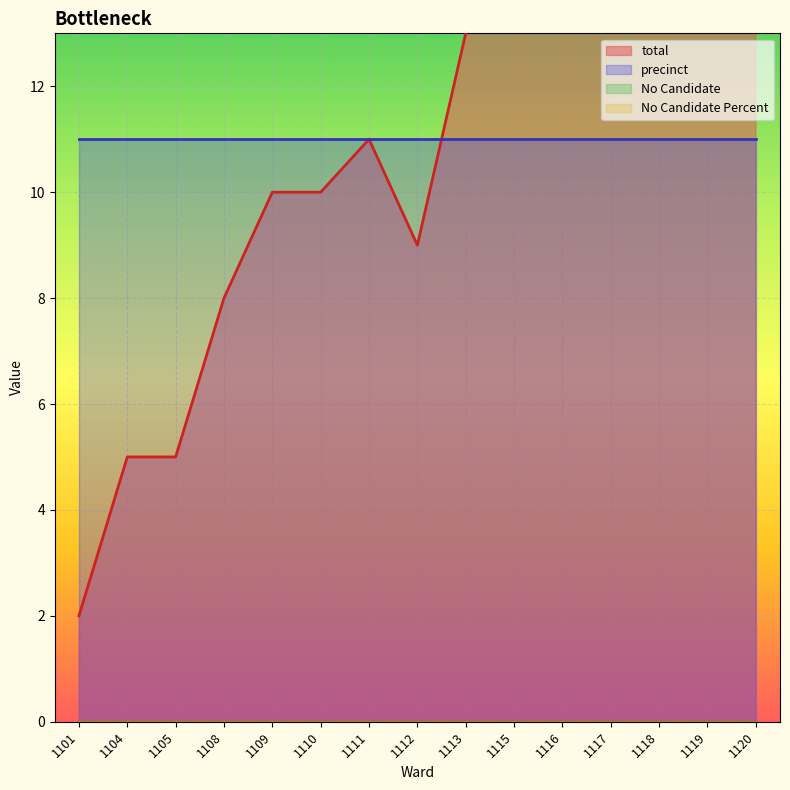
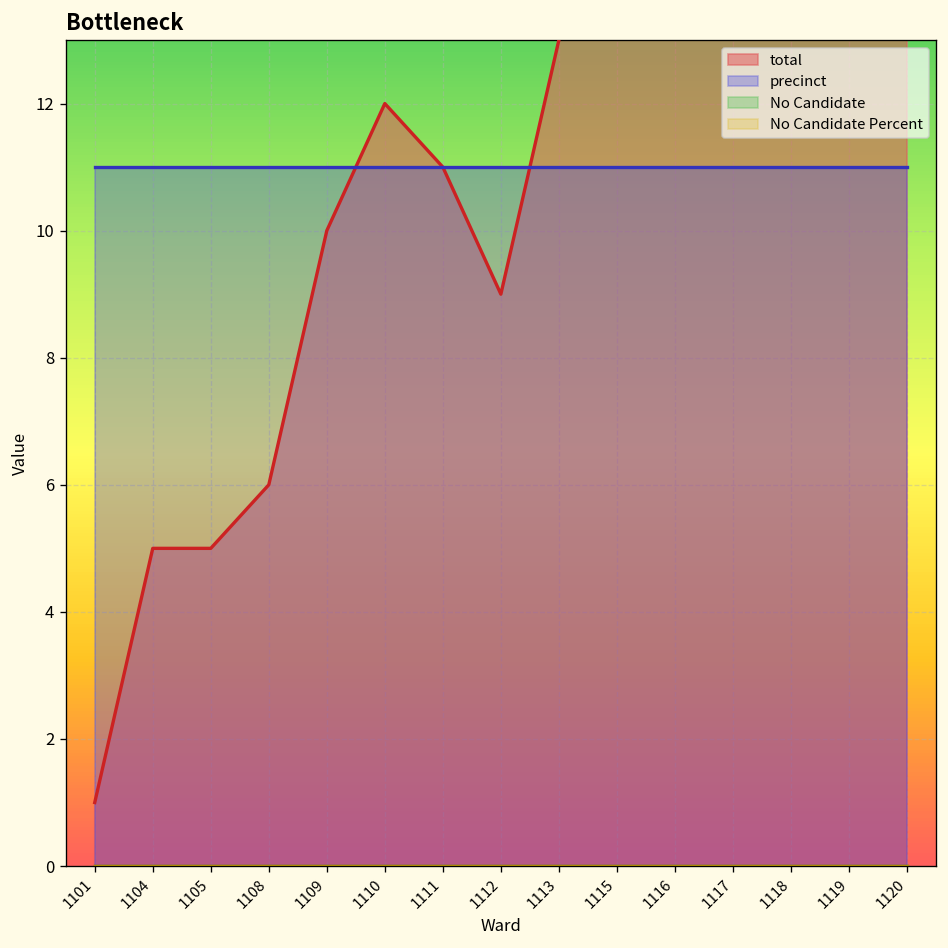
  {
    "total": {
-     "1101": 2,
+     "1101": 1,
      "1104": 5,
      "1105": 5,
-     "1108": 8,
+     "1108": 6,
      "1109": 10,
-     "1110": 10,
+     "1110": 12,
      "1112": 9,
      "1113": 13
    },
    "precinct": {
      "1101": 11,
      "1104": 11,
      "1105": 11,
      "1108": 11,
      "1109": 11,
      "1110": 11,
      "1112": 11,
      "1113": 11,
      "1115": 11,
      "1116": 11,
      "1117": 11,
      "1118": 11,
      "1119": 11,
      "1120": 11
    },
    "No Candidate Percent": {
      "1101": 0,
      "1104": 0,
      "1105": 0,
      "1108": 0,
      "1109": 0,
      "1110": 0,
      "1111": 0,
      "1112": 0,
      "1113": 0,
      "1115": 0,
      "1116": 0,
      "1117": 0,
      "1118": 0,
      "1119": 0,
      "1120": 0
    }
  }
